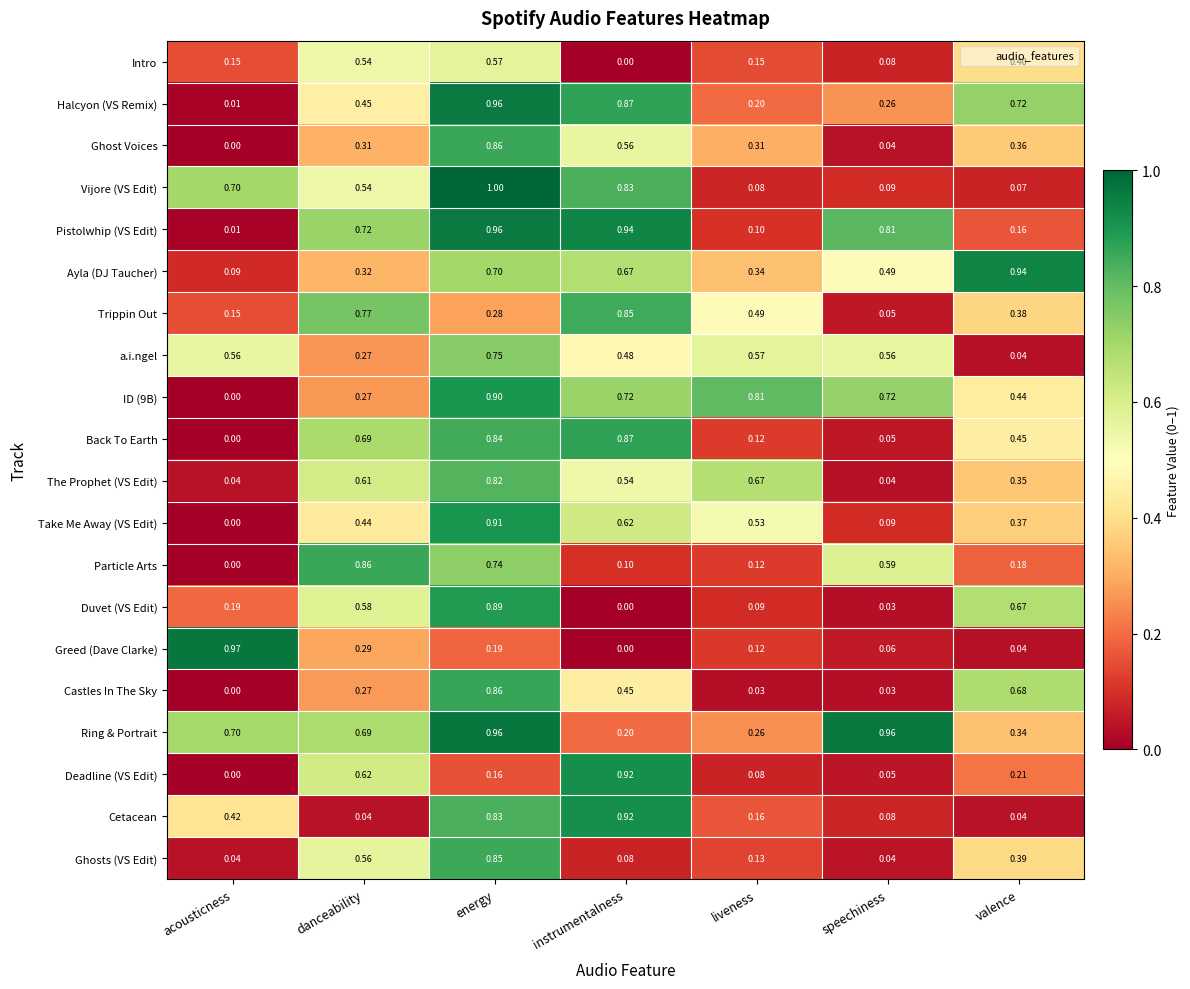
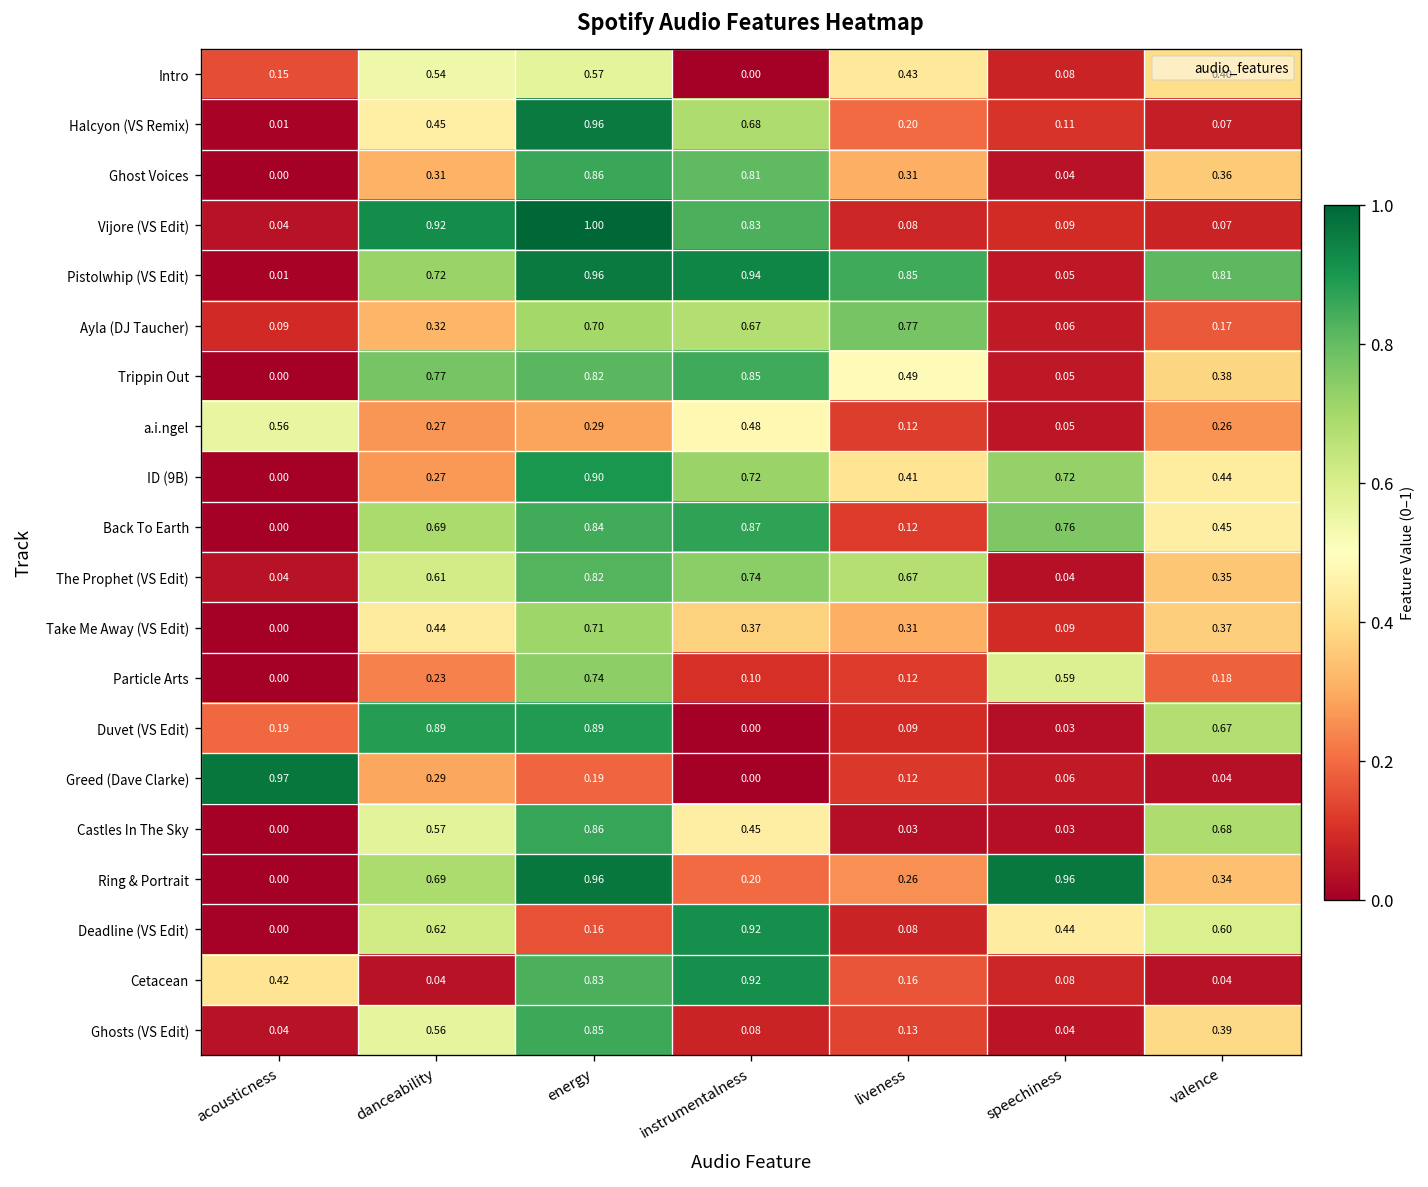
  {
    "Intro": {
      "acousticness": 0.15,
      "danceability": 0.54,
      "energy": 0.57,
      "instrumentalness": 0.00,
-     "liveness": 0.15,
+     "liveness": 0.43,
      "speechiness": 0.08
    },
    "Halcyon (VS Remix)": {
      "acousticness": 0.01,
      "danceability": 0.45,
      "energy": 0.96,
-     "instrumentalness": 0.87,
+     "instrumentalness": 0.68,
      "liveness": 0.20,
-     "speechiness": 0.26,
-     "valence": 0.72
+     "speechiness": 0.11,
+     "valence": 0.07
    },
    "Ghost Voices": {
      "acousticness": 0.00,
      "danceability": 0.31,
      "energy": 0.86,
-     "instrumentalness": 0.56,
+     "instrumentalness": 0.81,
      "liveness": 0.31,
      "speechiness": 0.04,
      "valence": 0.36
    },
    "Vijore (VS Edit)": {
-     "acousticness": 0.70,
-     "danceability": 0.54,
+     "acousticness": 0.04,
+     "danceability": 0.92,
      "energy": 1.00,
      "instrumentalness": 0.83,
      "liveness": 0.08,
      "speechiness": 0.09,
      "valence": 0.07
    },
    "Pistolwhip (VS Edit)": {
      "acousticness": 0.01,
      "danceability": 0.72,
      "energy": 0.96,
      "instrumentalness": 0.94,
-     "liveness": 0.10,
-     "speechiness": 0.81,
-     "valence": 0.16
+     "liveness": 0.85,
+     "speechiness": 0.05,
+     "valence": 0.81
    },
    "Ayla (DJ Taucher)": {
      "acousticness": 0.09,
      "danceability": 0.32,
      "energy": 0.70,
      "instrumentalness": 0.67,
-     "liveness": 0.34,
-     "speechiness": 0.49,
-     "valence": 0.94
+     "liveness": 0.77,
+     "speechiness": 0.06,
+     "valence": 0.17
    },
    "Trippin Out": {
-     "acousticness": 0.15,
+     "acousticness": 0.00,
      "danceability": 0.77,
-     "energy": 0.28,
+     "energy": 0.82,
      "instrumentalness": 0.85,
      "liveness": 0.49,
      "speechiness": 0.05,
      "valence": 0.38
    },
    "a.i.ngel": {
      "acousticness": 0.56,
      "danceability": 0.27,
-     "energy": 0.75,
+     "energy": 0.29,
      "instrumentalness": 0.48,
-     "liveness": 0.57,
-     "speechiness": 0.56,
-     "valence": 0.04
+     "liveness": 0.12,
+     "speechiness": 0.05,
+     "valence": 0.26
    },
    "ID (9B)": {
      "acousticness": 0.00,
      "danceability": 0.27,
      "energy": 0.90,
      "instrumentalness": 0.72,
-     "liveness": 0.81,
+     "liveness": 0.41,
      "speechiness": 0.72,
      "valence": 0.44
    },
    "Back To Earth": {
      "acousticness": 0.00,
      "danceability": 0.69,
      "energy": 0.84,
      "instrumentalness": 0.87,
      "liveness": 0.12,
-     "speechiness": 0.05,
+     "speechiness": 0.76,
      "valence": 0.45
    },
    "The Prophet (VS Edit)": {
      "acousticness": 0.04,
      "danceability": 0.61,
      "energy": 0.82,
-     "instrumentalness": 0.54,
+     "instrumentalness": 0.74,
      "liveness": 0.67,
      "speechiness": 0.04,
      "valence": 0.35
    },
    "Take Me Away (VS Edit)": {
      "acousticness": 0.00,
      "danceability": 0.44,
-     "energy": 0.91,
-     "instrumentalness": 0.62,
-     "liveness": 0.53,
+     "energy": 0.71,
+     "instrumentalness": 0.37,
+     "liveness": 0.31,
      "speechiness": 0.09,
      "valence": 0.37
    },
    "Particle Arts": {
      "acousticness": 0.00,
-     "danceability": 0.86,
+     "danceability": 0.23,
      "energy": 0.74,
      "instrumentalness": 0.10,
      "liveness": 0.12,
      "speechiness": 0.59,
      "valence": 0.18
    },
    "Duvet (VS Edit)": {
      "acousticness": 0.19,
-     "danceability": 0.58,
+     "danceability": 0.89,
      "energy": 0.89,
      "instrumentalness": 0.00,
      "liveness": 0.09,
      "speechiness": 0.03,
      "valence": 0.67
    },
    "Greed (Dave Clarke)": {
      "acousticness": 0.97,
      "danceability": 0.29,
      "energy": 0.19,
      "instrumentalness": 0.00,
      "liveness": 0.12,
      "speechiness": 0.06,
      "valence": 0.04
    },
    "Castles In The Sky": {
      "acousticness": 0.00,
-     "danceability": 0.27,
+     "danceability": 0.57,
      "energy": 0.86,
      "instrumentalness": 0.45,
      "liveness": 0.03,
      "speechiness": 0.03,
      "valence": 0.68
    },
    "Ring & Portrait": {
-     "acousticness": 0.70,
+     "acousticness": 0.00,
      "danceability": 0.69,
      "energy": 0.96,
      "instrumentalness": 0.20,
      "liveness": 0.26,
      "speechiness": 0.96,
      "valence": 0.34
    },
    "Deadline (VS Edit)": {
      "acousticness": 0.00,
      "danceability": 0.62,
      "energy": 0.16,
      "instrumentalness": 0.92,
      "liveness": 0.08,
-     "speechiness": 0.05,
-     "valence": 0.21
+     "speechiness": 0.44,
+     "valence": 0.60
    },
    "Cetacean": {
      "acousticness": 0.42,
      "danceability": 0.04,
      "energy": 0.83,
      "instrumentalness": 0.92,
      "liveness": 0.16,
      "speechiness": 0.08,
      "valence": 0.04
    },
    "Ghosts (VS Edit)": {
      "acousticness": 0.04,
      "danceability": 0.56,
      "energy": 0.85,
      "instrumentalness": 0.08,
      "liveness": 0.13,
      "speechiness": 0.04,
      "valence": 0.39
    }
  }
